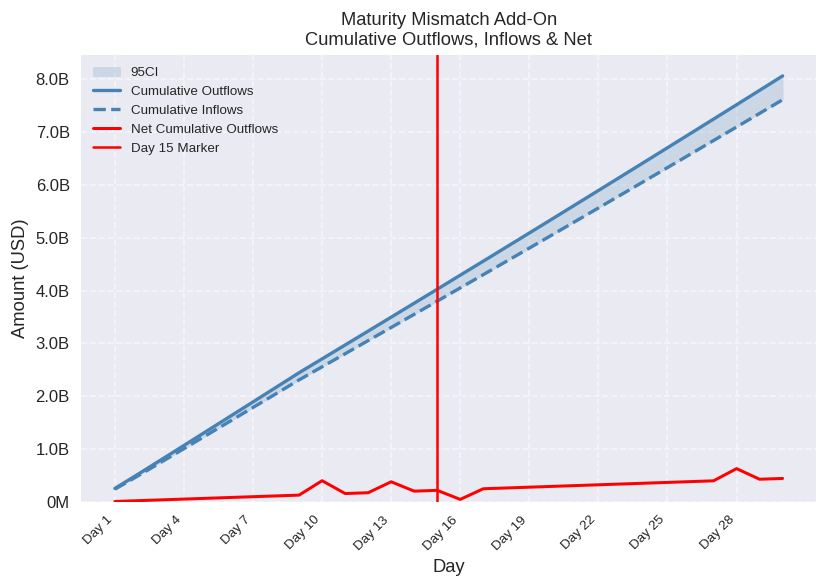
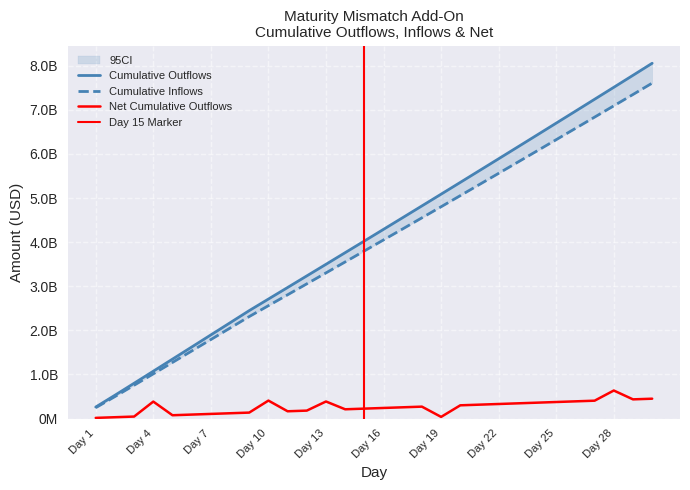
  {
    "Net Cumulative Outflows": {
      "Day 1": 0,
-     "Day 4": 100000000,
+     "Day 4": 400000000,
      "Day 7": 100000000,
      "Day 10": 400000000,
      "Day 13": 400000000,
-     "Day 16": 100000000,
-     "Day 19": 300000000,
+     "Day 16": 200000000,
+     "Day 19": 0,
      "Day 22": 300000000,
      "Day 25": 400000000,
      "Day 28": 600000000
    }
  }
